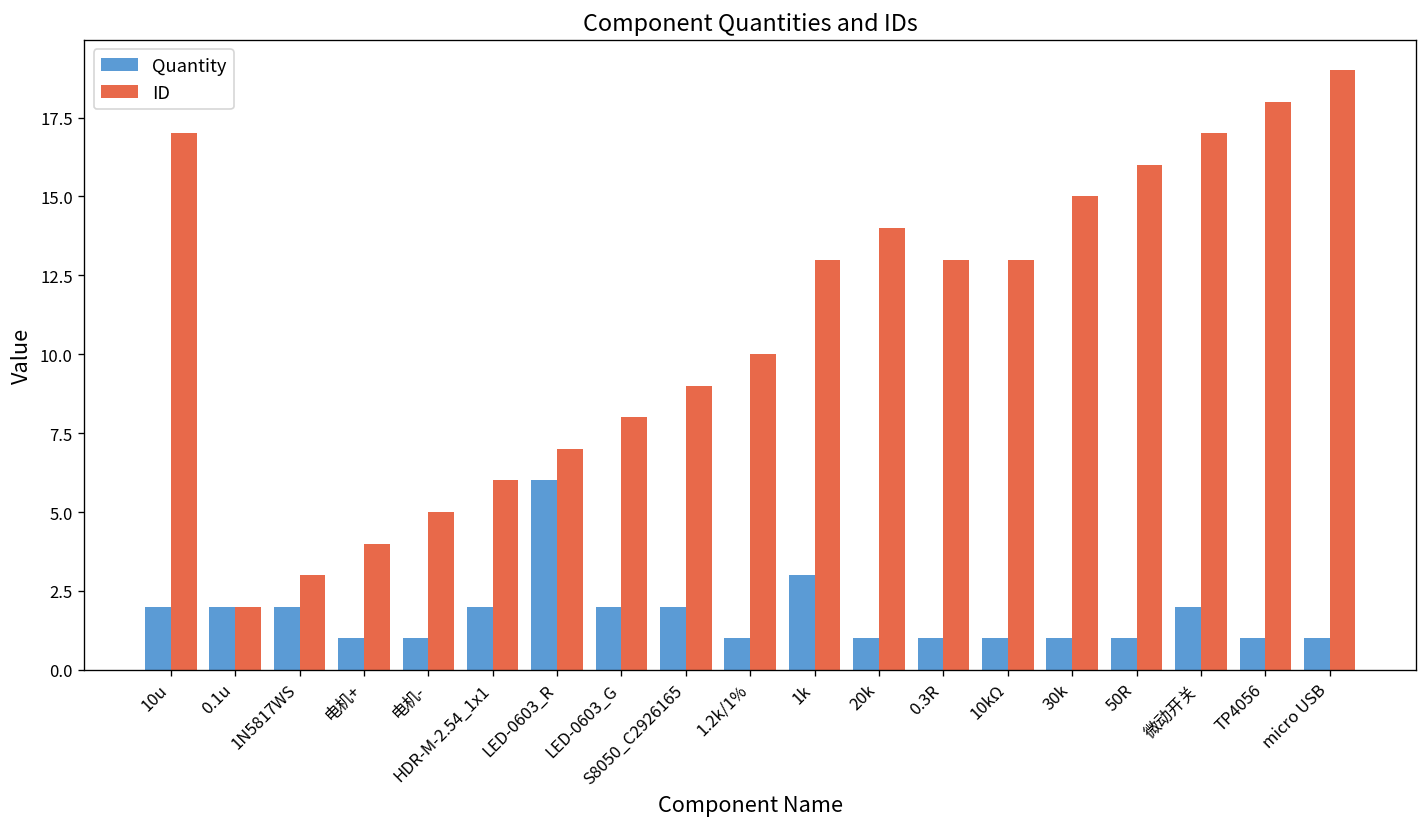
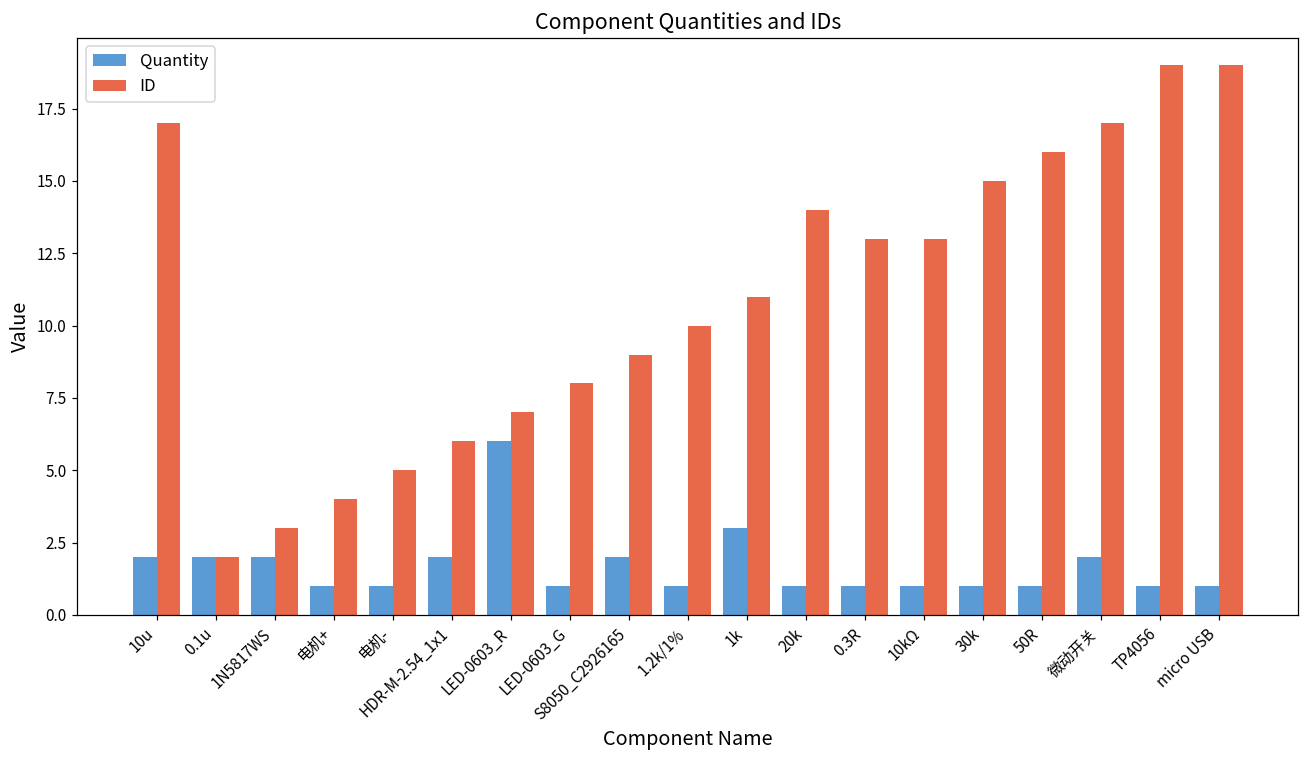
  {
    "Quantity": {
      "10u": 2,
      "0.1u": 2,
      "1N5817WS": 2,
      "电机+": 1,
      "电机-": 1,
      "HDR-M-2.54_1x1": 2,
      "LED-0603_R": 6,
-     "LED-0603_G": 2,
+     "LED-0603_G": 1,
      "S8050_C2926165": 2,
      "1.2k/1%": 1,
      "1k": 3,
      "20k": 1,
      "0.3R": 1,
      "10kΩ": 1,
      "30k": 1,
      "50R": 1,
      "微动开关": 2,
      "TP4056": 1,
      "micro USB": 1
    },
    "ID": {
      "10u": 17,
      "0.1u": 2,
      "1N5817WS": 3,
      "电机+": 4,
      "电机-": 5,
      "HDR-M-2.54_1x1": 6,
      "LED-0603_R": 7,
      "LED-0603_G": 8,
      "S8050_C2926165": 9,
      "1.2k/1%": 10,
-     "1k": 13,
+     "1k": 11,
      "20k": 14,
      "0.3R": 13,
      "10kΩ": 13,
      "30k": 15,
      "50R": 16,
      "微动开关": 17,
-     "TP4056": 18,
+     "TP4056": 19,
      "micro USB": 19
    }
  }
